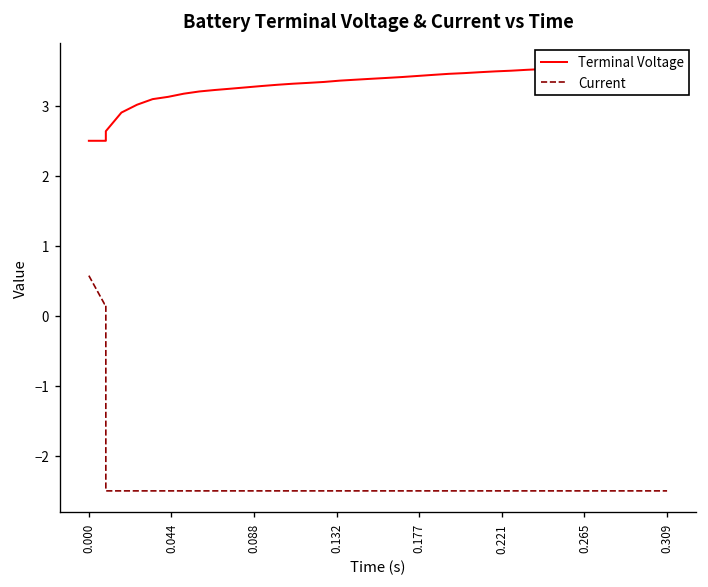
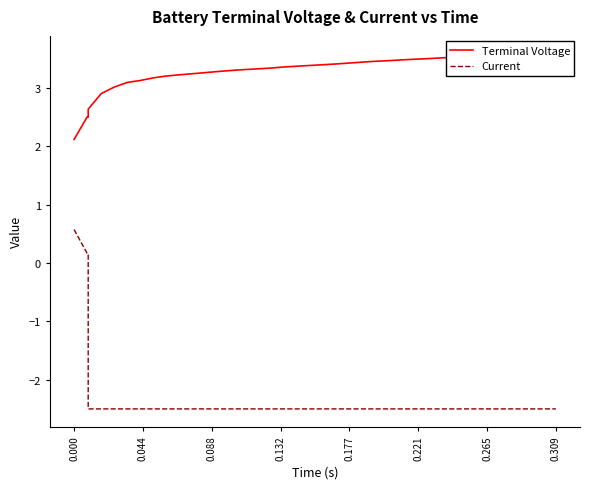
  {
    "Terminal Voltage": {
-     "0.000": 2.5
+     "0.000": 2.1
    },
    "Current": {
      "0.000": 0.6,
      "0.309": -2.5
    }
  }
